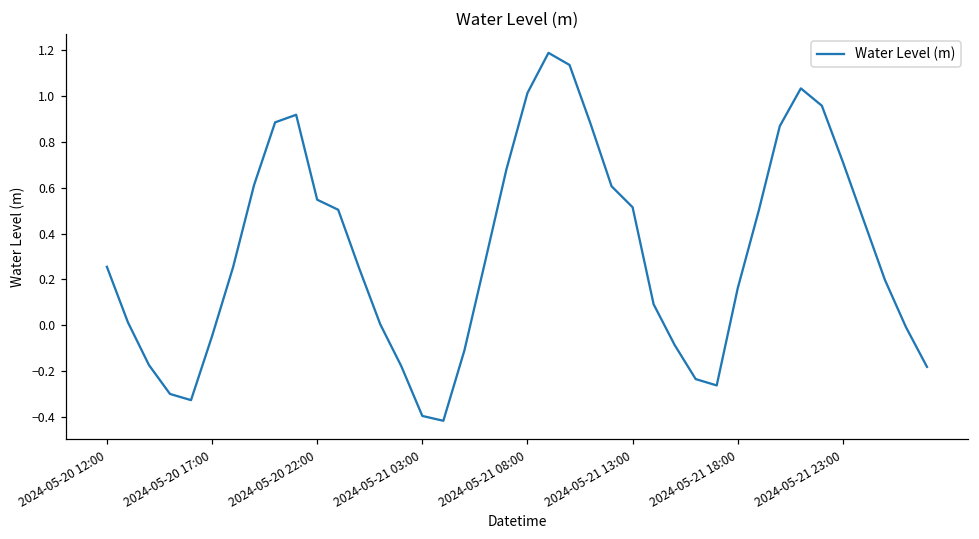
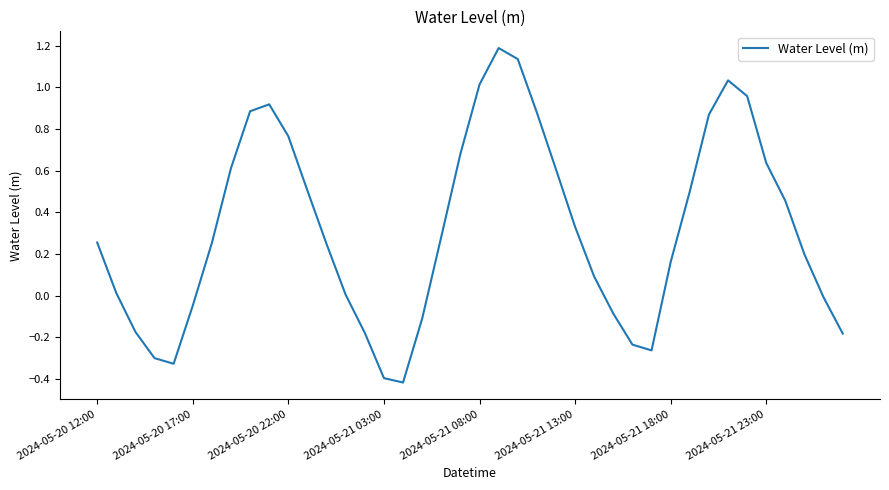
  {
    "2024-05-20 12:00": 0.26,
    "2024-05-20 17:00": -0.05,
-   "2024-05-20 22:00": 0.55,
+   "2024-05-20 22:00": 0.77,
    "2024-05-21 03:00": -0.40,
    "2024-05-21 08:00": 1.01,
-   "2024-05-21 13:00": 0.52,
+   "2024-05-21 13:00": 0.33,
    "2024-05-21 18:00": 0.16,
-   "2024-05-21 23:00": 0.71
+   "2024-05-21 23:00": 0.64
  }
